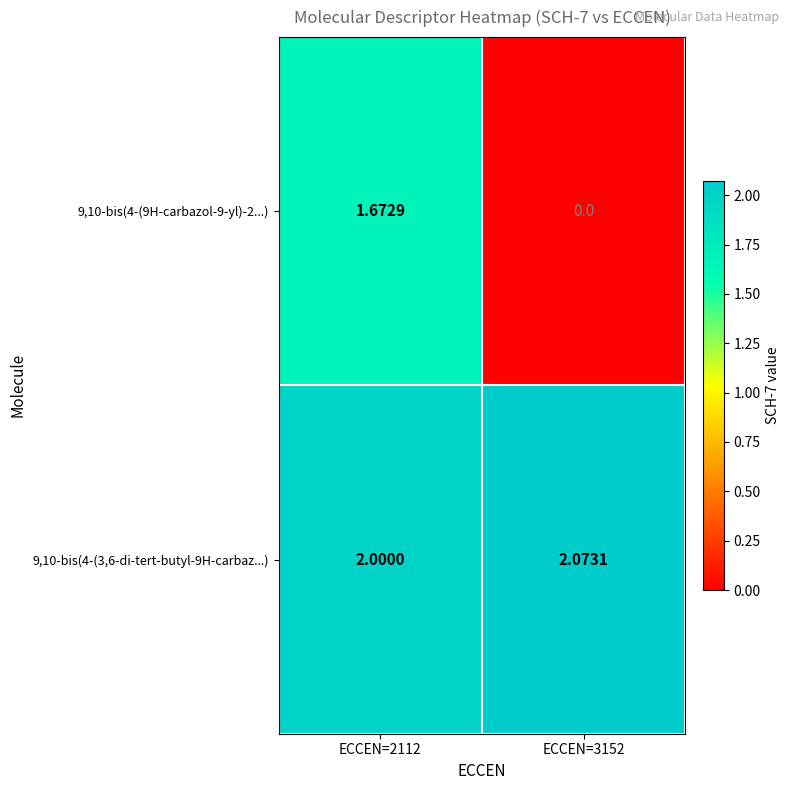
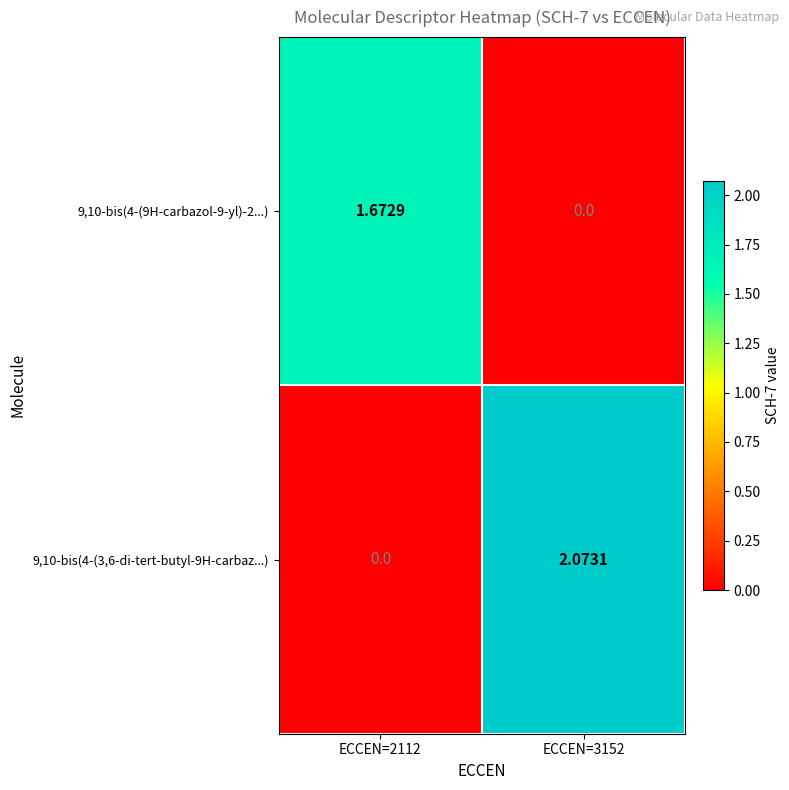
  {
    "9,10-bis(4-(9H-carbazol-9-yl)-2...)": {
      "ECCEN=2112": 1.6729,
      "ECCEN=3152": 0.0
    },
    "9,10-bis(4-(3,6-di-tert-butyl-9H-carbaz...)": {
-     "ECCEN=2112": 2.0000,
+     "ECCEN=2112": 0.0,
      "ECCEN=3152": 2.0731
    }
  }
